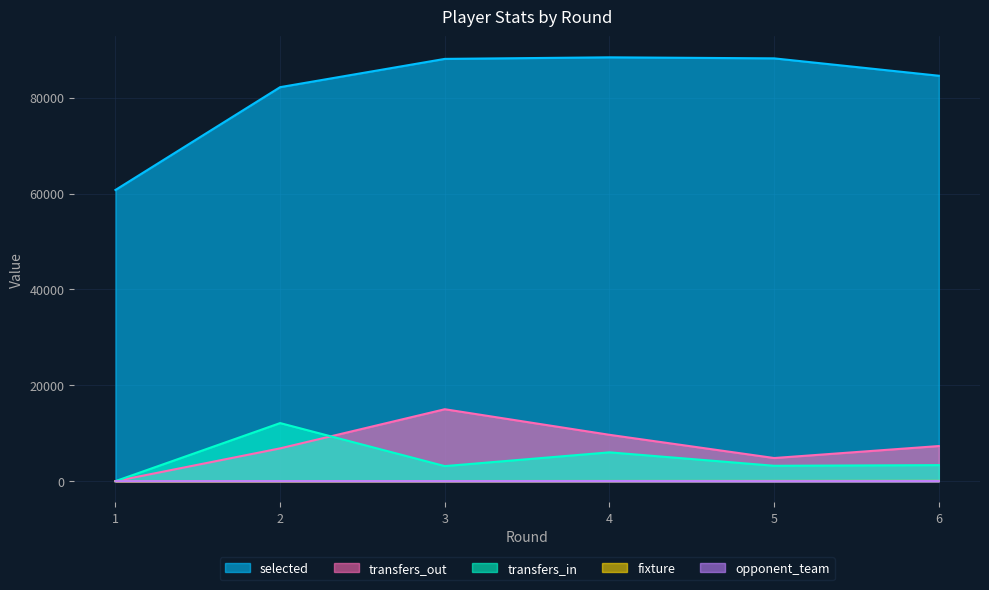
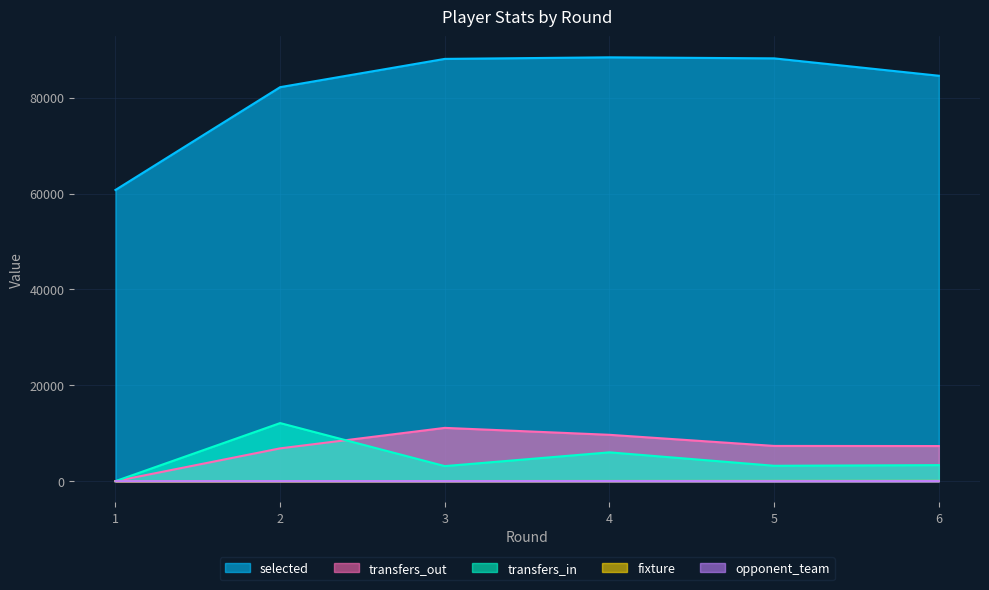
  {
    "selected": {
      "1": 61000,
      "2": 82000,
      "3": 88000,
      "4": 88000,
      "5": 88000,
      "6": 85000
    },
    "transfers_out": {
      "2": 7000,
-     "3": 15000,
+     "3": 11000,
      "4": 10000,
-     "5": 5000,
+     "5": 7000,
      "6": 7000
    },
    "transfers_in": {
      "2": 12000,
      "3": 3000,
      "4": 6000,
      "5": 3000,
      "6": 3000
    },
    "opponent_team": {
      "2": 0,
      "3": 0,
      "4": 0,
      "5": 0,
      "6": 0
    }
  }
